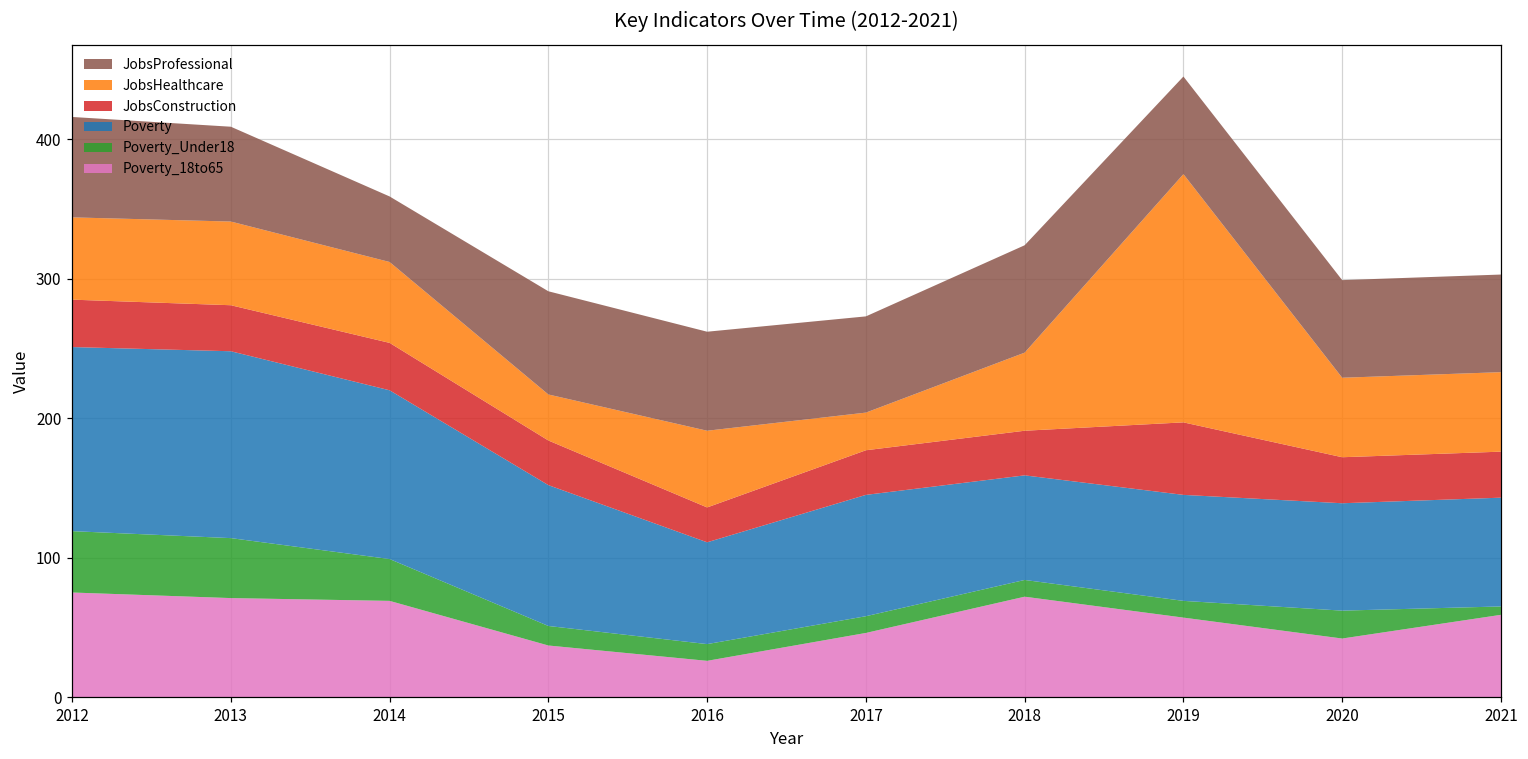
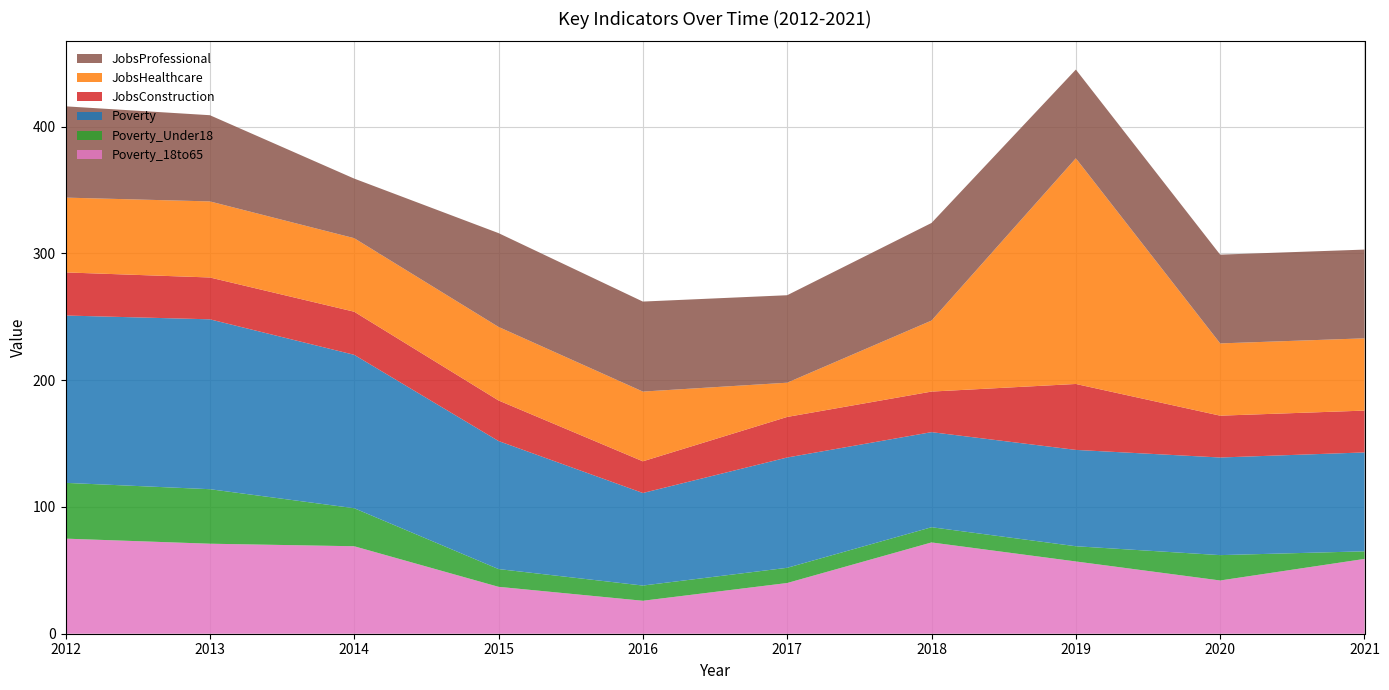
  {
    "Poverty_18to65": {
      "2012": 75,
      "2013": 71,
      "2014": 69,
      "2015": 37,
      "2016": 26,
-     "2017": 46,
+     "2017": 40,
      "2018": 72,
      "2019": 57,
      "2020": 42,
      "2021": 59
    },
    "Poverty_Under18": {
      "2012": 44,
      "2013": 43,
      "2014": 30,
      "2015": 14,
      "2016": 12,
      "2017": 12,
      "2018": 12,
      "2019": 12,
      "2020": 20,
      "2021": 6
    },
    "Poverty": {
      "2012": 132,
      "2013": 134,
      "2014": 121,
      "2015": 101,
      "2016": 73,
      "2017": 87,
      "2018": 75,
      "2019": 76,
      "2020": 77,
      "2021": 78
    },
    "JobsConstruction": {
      "2012": 34,
      "2013": 33,
      "2014": 34,
      "2015": 32,
      "2016": 25,
      "2017": 32,
      "2018": 32,
      "2019": 52,
      "2020": 33,
      "2021": 33
    },
    "JobsHealthcare": {
      "2012": 59,
      "2013": 60,
      "2014": 58,
-     "2015": 33,
+     "2015": 58,
      "2016": 55,
      "2017": 27,
      "2018": 56,
      "2019": 178,
      "2020": 57,
      "2021": 57
    },
    "JobsProfessional": {
      "2012": 72,
      "2013": 68,
      "2014": 47,
      "2015": 74,
      "2016": 71,
      "2017": 69,
      "2018": 77,
      "2019": 70,
      "2020": 70,
      "2021": 70
    }
  }
